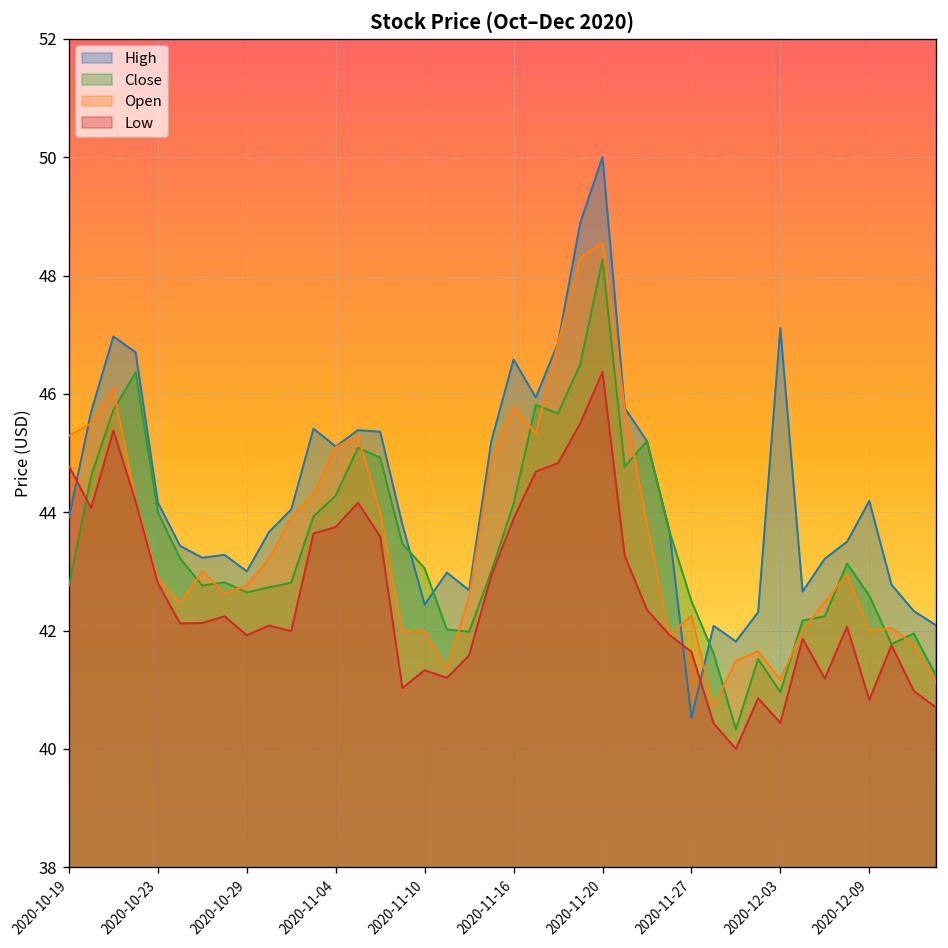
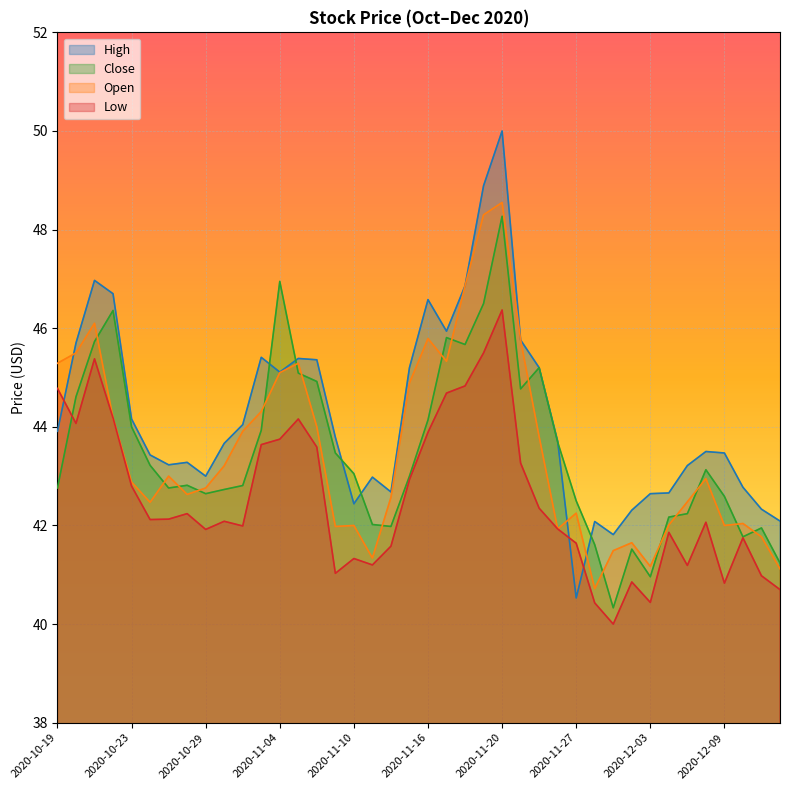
  {
    "High": {
      "2020-10-19": 43.9,
      "2020-10-23": 44.2,
      "2020-10-29": 43.0,
      "2020-11-10": 42.4,
      "2020-11-16": 46.6,
      "2020-11-20": 50.0,
      "2020-11-27": 40.5,
-     "2020-12-03": 47.1,
-     "2020-12-09": 44.2
+     "2020-12-03": 42.6,
+     "2020-12-09": 43.5
    },
    "Close": {
      "2020-10-19": 42.8,
      "2020-10-23": 44.0,
      "2020-10-29": 42.6,
-     "2020-11-04": 44.3,
+     "2020-11-04": 47.0,
      "2020-11-10": 43.1,
      "2020-11-16": 44.1,
      "2020-11-20": 48.3,
      "2020-11-27": 42.5,
      "2020-12-03": 41.0,
      "2020-12-09": 42.6
    }
  }
